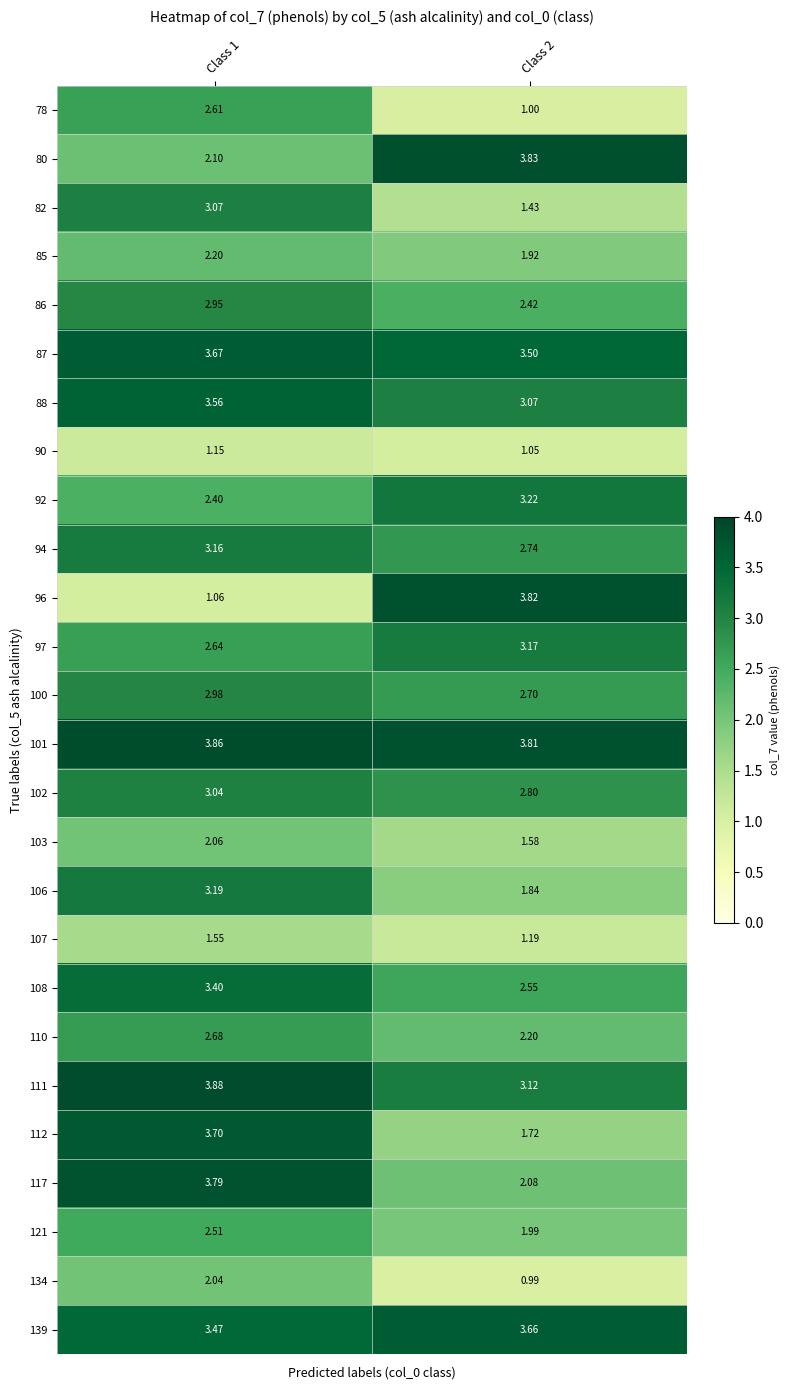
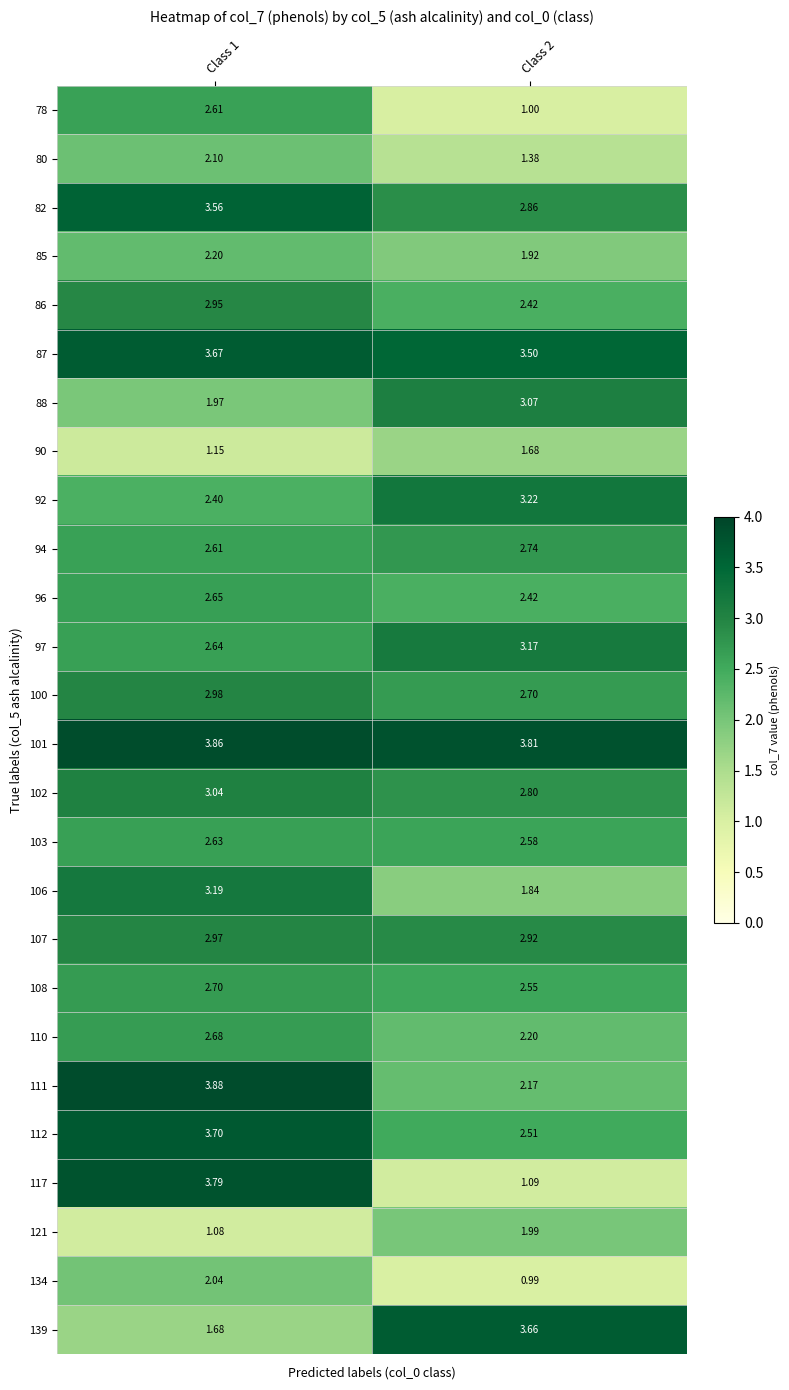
  {
    "78": {
      "Class 1": 2.61,
      "Class 2": 1.00
    },
    "80": {
      "Class 1": 2.10,
-     "Class 2": 3.83
+     "Class 2": 1.38
    },
    "82": {
-     "Class 1": 3.07,
-     "Class 2": 1.43
+     "Class 1": 3.56,
+     "Class 2": 2.86
    },
    "85": {
      "Class 1": 2.20,
      "Class 2": 1.92
    },
    "86": {
      "Class 1": 2.95,
      "Class 2": 2.42
    },
    "87": {
      "Class 1": 3.67,
      "Class 2": 3.50
    },
    "88": {
-     "Class 1": 3.56,
+     "Class 1": 1.97,
      "Class 2": 3.07
    },
    "90": {
      "Class 1": 1.15,
-     "Class 2": 1.05
+     "Class 2": 1.68
    },
    "92": {
      "Class 1": 2.40,
      "Class 2": 3.22
    },
    "94": {
-     "Class 1": 3.16,
+     "Class 1": 2.61,
      "Class 2": 2.74
    },
    "96": {
-     "Class 1": 1.06,
-     "Class 2": 3.82
+     "Class 1": 2.65,
+     "Class 2": 2.42
    },
    "97": {
      "Class 1": 2.64,
      "Class 2": 3.17
    },
    "100": {
      "Class 1": 2.98,
      "Class 2": 2.70
    },
    "101": {
      "Class 1": 3.86,
      "Class 2": 3.81
    },
    "102": {
      "Class 1": 3.04,
      "Class 2": 2.80
    },
    "103": {
-     "Class 1": 2.06,
-     "Class 2": 1.58
+     "Class 1": 2.63,
+     "Class 2": 2.58
    },
    "106": {
      "Class 1": 3.19,
      "Class 2": 1.84
    },
    "107": {
-     "Class 1": 1.55,
-     "Class 2": 1.19
+     "Class 1": 2.97,
+     "Class 2": 2.92
    },
    "108": {
-     "Class 1": 3.40,
+     "Class 1": 2.70,
      "Class 2": 2.55
    },
    "110": {
      "Class 1": 2.68,
      "Class 2": 2.20
    },
    "111": {
      "Class 1": 3.88,
-     "Class 2": 3.12
+     "Class 2": 2.17
    },
    "112": {
      "Class 1": 3.70,
-     "Class 2": 1.72
+     "Class 2": 2.51
    },
    "117": {
      "Class 1": 3.79,
-     "Class 2": 2.08
+     "Class 2": 1.09
    },
    "121": {
-     "Class 1": 2.51,
+     "Class 1": 1.08,
      "Class 2": 1.99
    },
    "134": {
      "Class 1": 2.04,
      "Class 2": 0.99
    },
    "139": {
-     "Class 1": 3.47,
+     "Class 1": 1.68,
      "Class 2": 3.66
    }
  }
